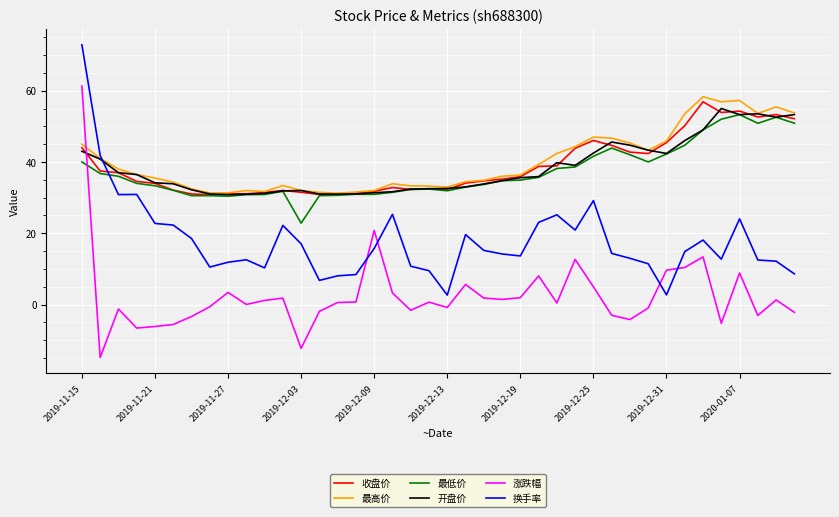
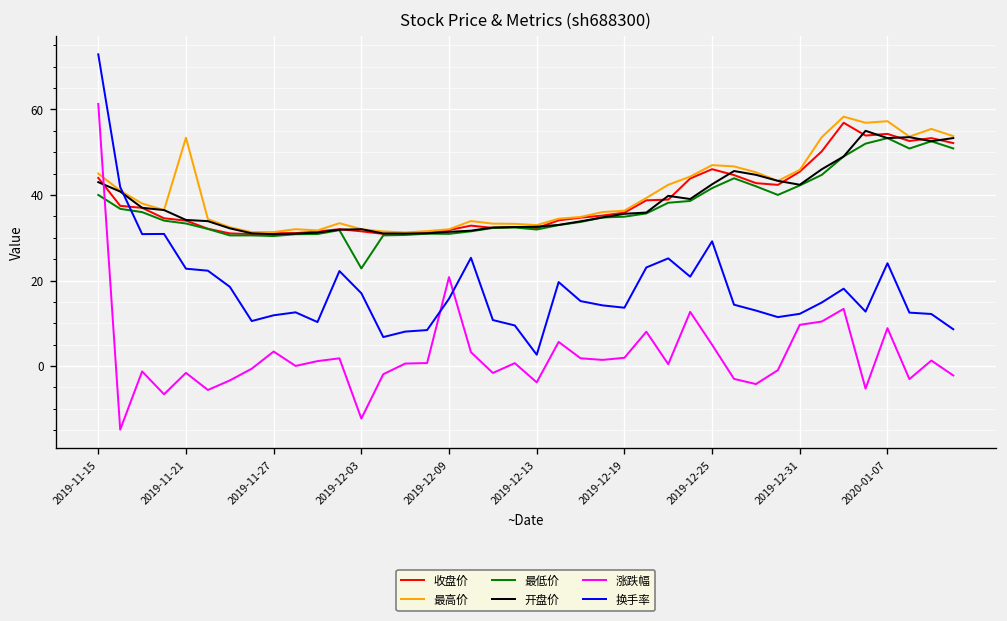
  {
    "收盘价": {
      "2019-11-15": 44,
      "2019-12-25": 46,
      "2020-01-07": 54
    },
    "最高价": {
      "2019-11-15": 45,
-     "2019-11-21": 35,
+     "2019-11-21": 53,
      "2019-12-25": 47,
      "2020-01-07": 57
    },
    "最低价": {
      "2019-11-15": 40,
      "2019-12-03": 23,
      "2019-12-25": 42
    },
    "开盘价": {
      "2019-11-15": 43,
      "2019-12-25": 43
    },
    "涨跌幅": {
      "2019-11-15": 61,
-     "2019-11-21": -6,
+     "2019-11-21": -2,
      "2019-11-27": 3,
      "2019-12-03": -12,
      "2019-12-09": 21,
-     "2019-12-13": -1,
+     "2019-12-13": -4,
      "2019-12-19": 2,
      "2019-12-25": 5,
      "2019-12-31": 10,
      "2020-01-07": 9
    },
    "换手率": {
      "2019-11-15": 73,
      "2019-11-21": 23,
      "2019-11-27": 12,
      "2019-12-03": 17,
      "2019-12-09": 16,
      "2019-12-13": 3,
      "2019-12-19": 14,
      "2019-12-25": 29,
-     "2019-12-31": 3,
+     "2019-12-31": 12,
      "2020-01-07": 24
    }
  }
